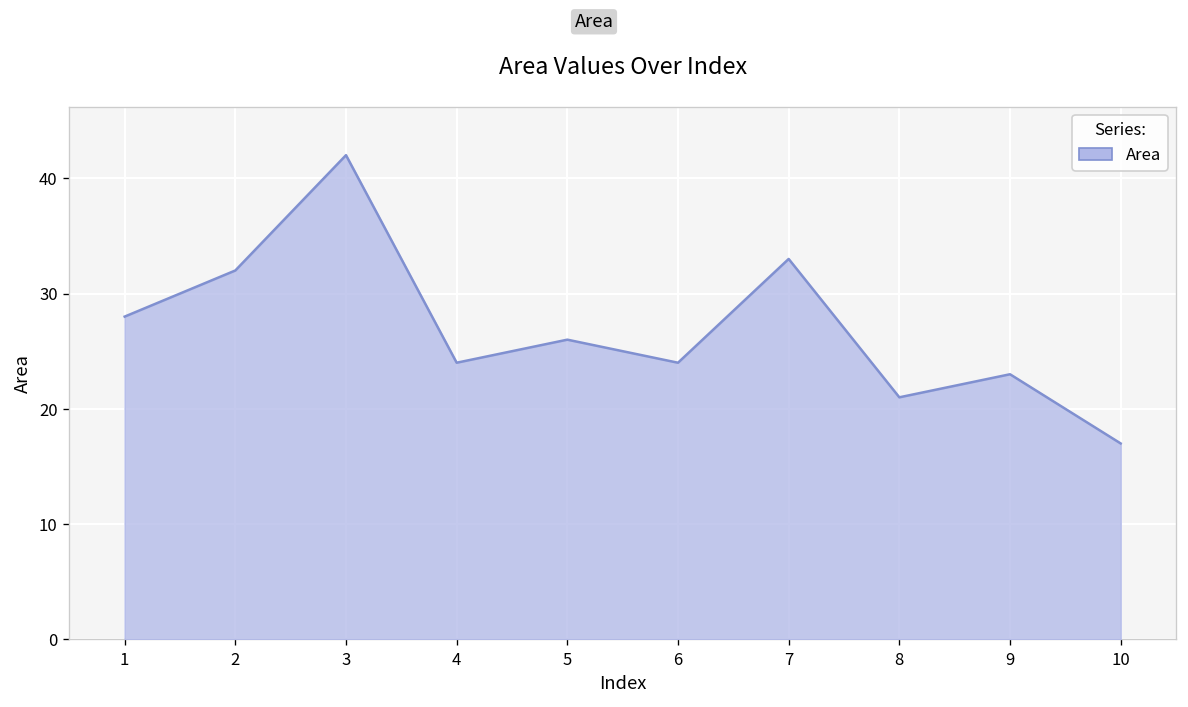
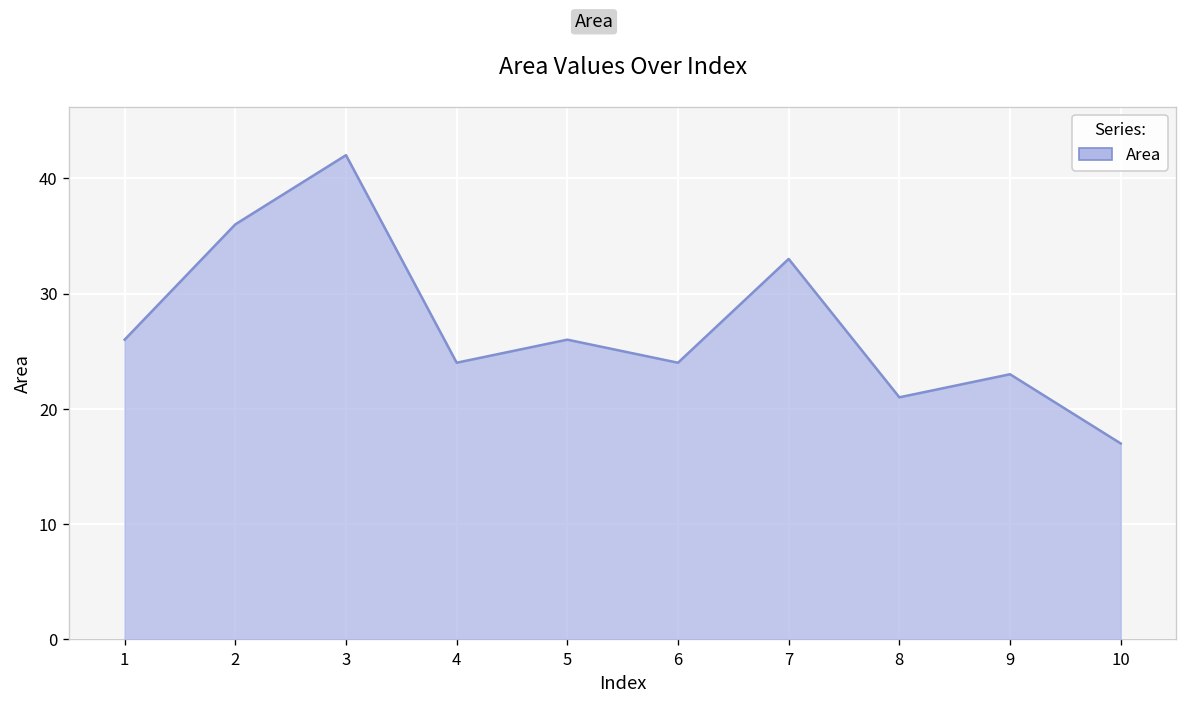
  {
-   "1": 28,
-   "2": 32,
+   "1": 26,
+   "2": 36,
    "3": 42,
    "4": 24,
    "5": 26,
    "6": 24,
    "7": 33,
    "8": 21,
    "9": 23,
    "10": 17
  }
